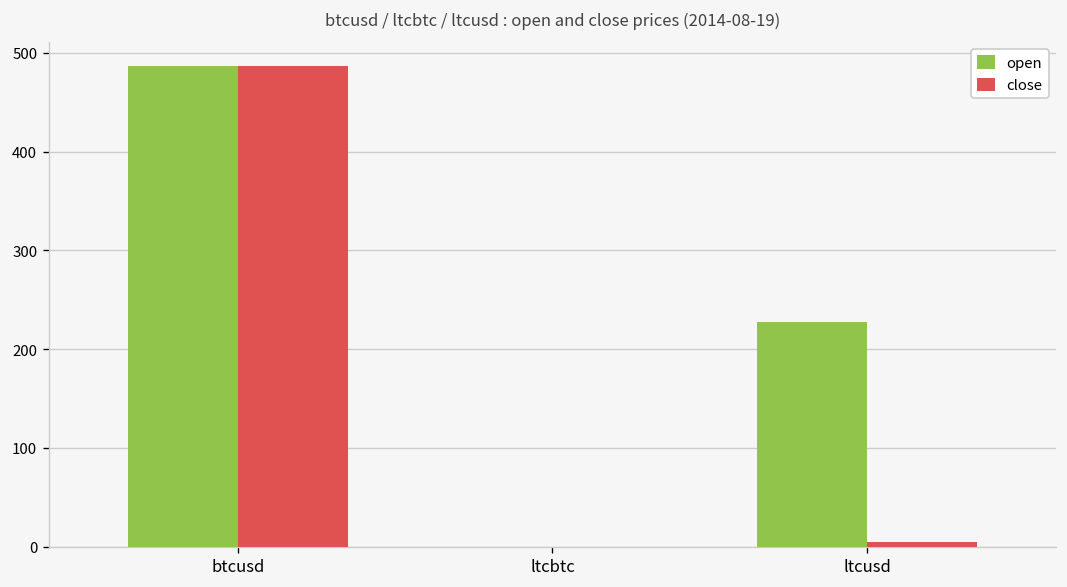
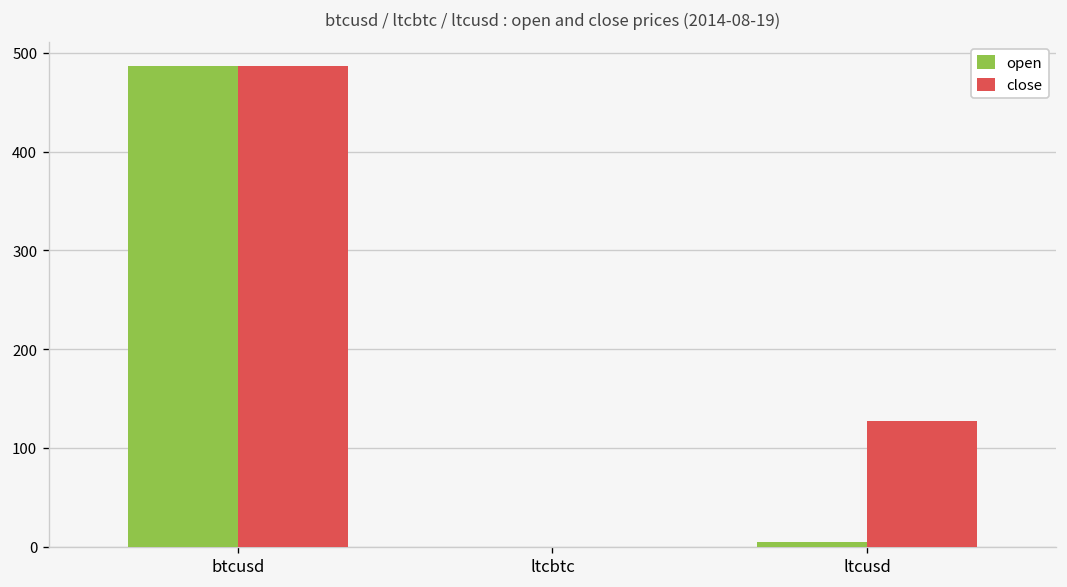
  {
    "open": {
      "btcusd": 490,
-     "ltcusd": 230
+     "ltcusd": 0
    },
    "close": {
      "btcusd": 490,
-     "ltcusd": 0
+     "ltcusd": 130
    }
  }
